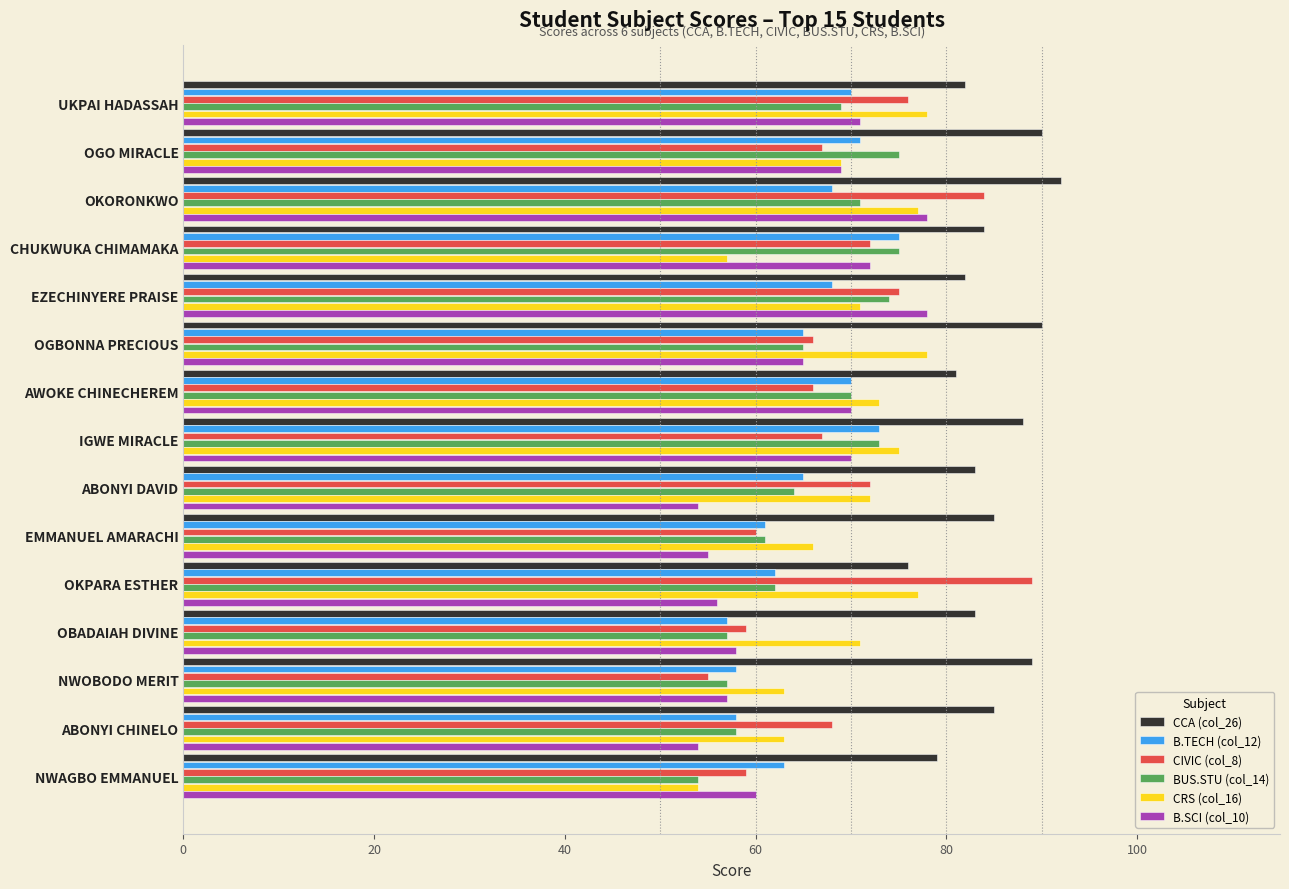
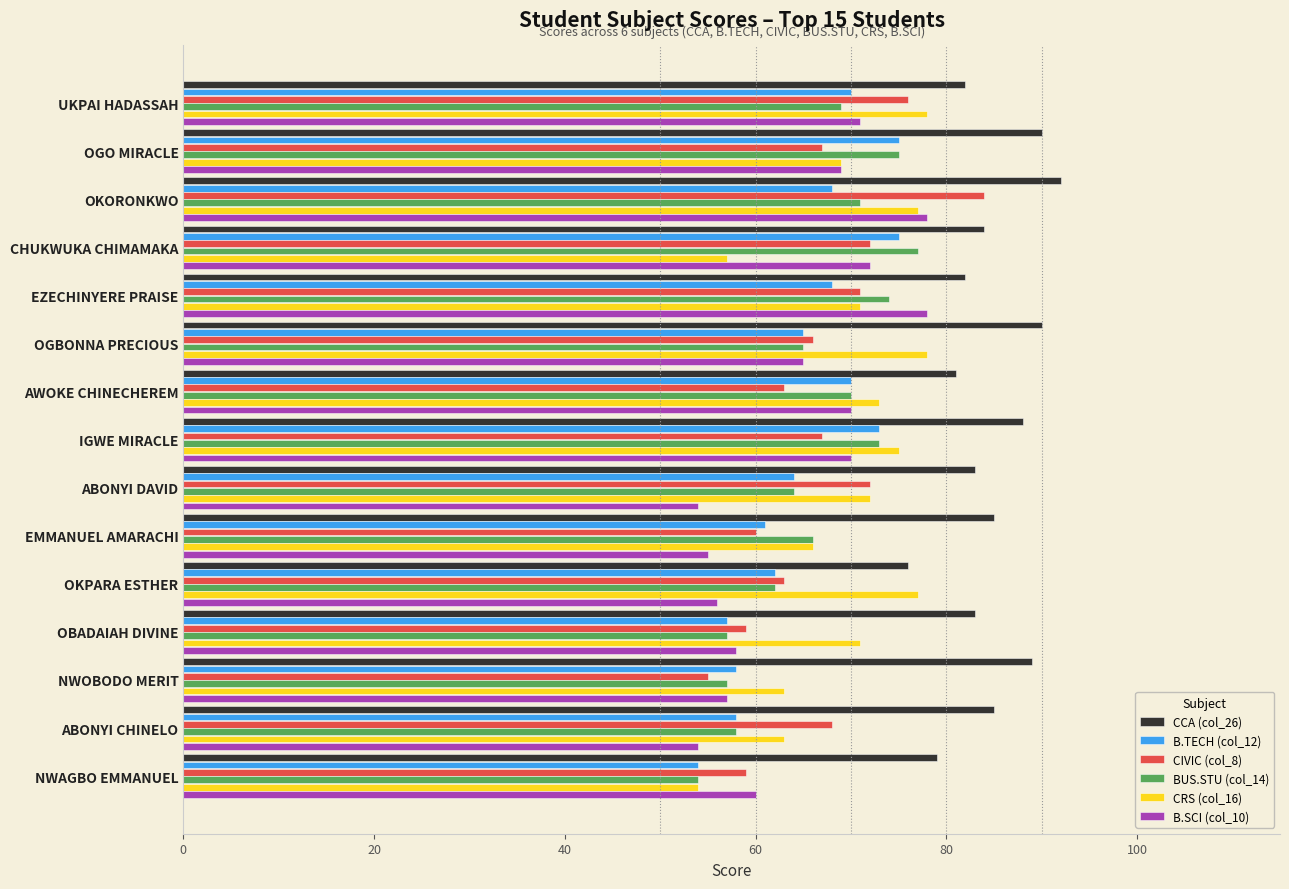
  {
    "CCA (col_26)": {
      "UKPAI HADASSAH": 82,
      "OGO MIRACLE": 90,
      "OKORONKWO": 92,
      "CHUKWUKA CHIMAMAKA": 84,
      "EZECHINYERE PRAISE": 82,
      "OGBONNA PRECIOUS": 90,
      "AWOKE CHINECHEREM": 81,
      "IGWE MIRACLE": 88,
      "ABONYI DAVID": 83,
      "EMMANUEL AMARACHI": 85,
      "OKPARA ESTHER": 76,
      "OBADAIAH DIVINE": 83,
      "NWOBODO MERIT": 89,
      "ABONYI CHINELO": 85,
      "NWAGBO EMMANUEL": 79
    },
    "B.TECH (col_12)": {
      "UKPAI HADASSAH": 70,
-     "OGO MIRACLE": 71,
+     "OGO MIRACLE": 75,
      "OKORONKWO": 68,
      "CHUKWUKA CHIMAMAKA": 75,
      "EZECHINYERE PRAISE": 68,
      "OGBONNA PRECIOUS": 65,
      "AWOKE CHINECHEREM": 70,
      "IGWE MIRACLE": 73,
-     "ABONYI DAVID": 65,
+     "ABONYI DAVID": 64,
      "EMMANUEL AMARACHI": 61,
      "OKPARA ESTHER": 62,
      "OBADAIAH DIVINE": 57,
      "NWOBODO MERIT": 58,
      "ABONYI CHINELO": 58,
-     "NWAGBO EMMANUEL": 63
+     "NWAGBO EMMANUEL": 54
    },
    "CIVIC (col_8)": {
      "UKPAI HADASSAH": 76,
      "OGO MIRACLE": 67,
      "OKORONKWO": 84,
      "CHUKWUKA CHIMAMAKA": 72,
-     "EZECHINYERE PRAISE": 75,
+     "EZECHINYERE PRAISE": 71,
      "OGBONNA PRECIOUS": 66,
-     "AWOKE CHINECHEREM": 66,
+     "AWOKE CHINECHEREM": 63,
      "IGWE MIRACLE": 67,
      "ABONYI DAVID": 72,
      "EMMANUEL AMARACHI": 60,
-     "OKPARA ESTHER": 89,
+     "OKPARA ESTHER": 63,
      "OBADAIAH DIVINE": 59,
      "NWOBODO MERIT": 55,
      "ABONYI CHINELO": 68,
      "NWAGBO EMMANUEL": 59
    },
    "BUS.STU (col_14)": {
      "UKPAI HADASSAH": 69,
      "OGO MIRACLE": 75,
      "OKORONKWO": 71,
-     "CHUKWUKA CHIMAMAKA": 75,
+     "CHUKWUKA CHIMAMAKA": 77,
      "EZECHINYERE PRAISE": 74,
      "OGBONNA PRECIOUS": 65,
      "AWOKE CHINECHEREM": 70,
      "IGWE MIRACLE": 73,
      "ABONYI DAVID": 64,
-     "EMMANUEL AMARACHI": 61,
+     "EMMANUEL AMARACHI": 66,
      "OKPARA ESTHER": 62,
      "OBADAIAH DIVINE": 57,
      "NWOBODO MERIT": 57,
      "ABONYI CHINELO": 58,
      "NWAGBO EMMANUEL": 54
    },
    "CRS (col_16)": {
      "UKPAI HADASSAH": 78,
      "OGO MIRACLE": 69,
      "OKORONKWO": 77,
      "CHUKWUKA CHIMAMAKA": 57,
      "EZECHINYERE PRAISE": 71,
      "OGBONNA PRECIOUS": 78,
      "AWOKE CHINECHEREM": 73,
      "IGWE MIRACLE": 75,
      "ABONYI DAVID": 72,
      "EMMANUEL AMARACHI": 66,
      "OKPARA ESTHER": 77,
      "OBADAIAH DIVINE": 71,
      "NWOBODO MERIT": 63,
      "ABONYI CHINELO": 63,
      "NWAGBO EMMANUEL": 54
    },
    "B.SCI (col_10)": {
      "UKPAI HADASSAH": 71,
      "OGO MIRACLE": 69,
      "OKORONKWO": 78,
      "CHUKWUKA CHIMAMAKA": 72,
      "EZECHINYERE PRAISE": 78,
      "OGBONNA PRECIOUS": 65,
      "AWOKE CHINECHEREM": 70,
      "IGWE MIRACLE": 70,
      "ABONYI DAVID": 54,
      "EMMANUEL AMARACHI": 55,
      "OKPARA ESTHER": 56,
      "OBADAIAH DIVINE": 58,
      "NWOBODO MERIT": 57,
      "ABONYI CHINELO": 54,
      "NWAGBO EMMANUEL": 60
    }
  }
